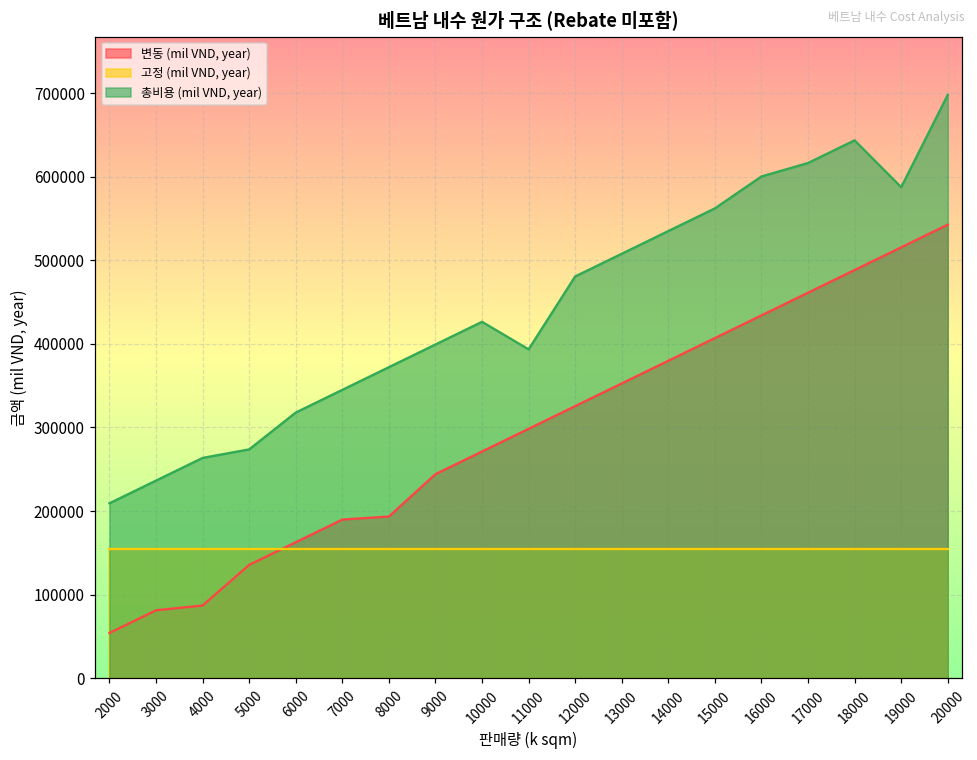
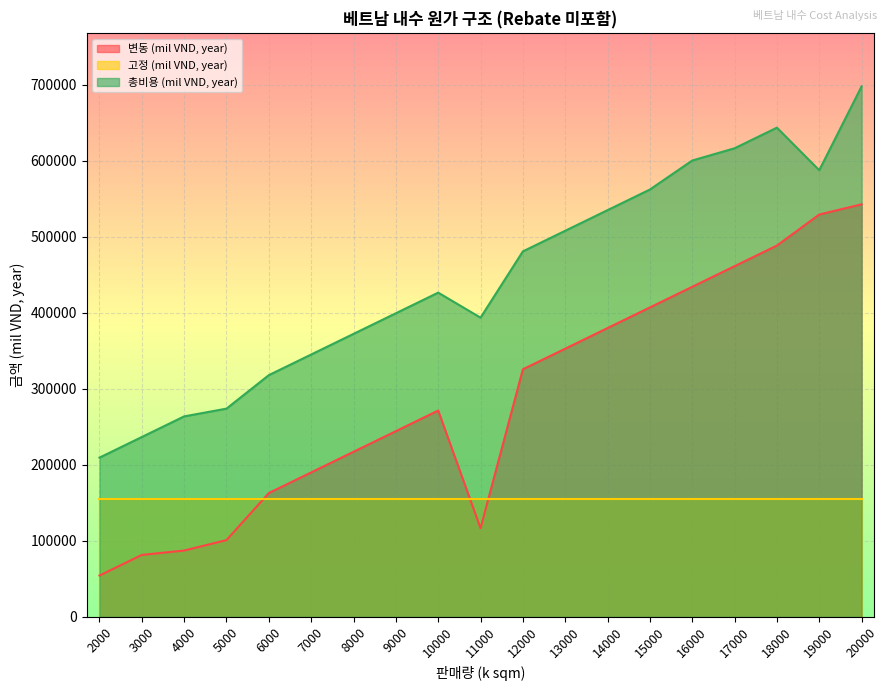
  {
    "변동 (mil VND, year)": {
      "2000": 50000,
      "3000": 80000,
      "4000": 90000,
-     "5000": 140000,
+     "5000": 100000,
      "6000": 160000,
      "7000": 190000,
-     "8000": 190000,
+     "8000": 220000,
      "9000": 240000,
      "10000": 270000,
-     "11000": 300000,
+     "11000": 120000,
      "12000": 330000,
      "13000": 350000,
      "14000": 380000,
      "15000": 410000,
      "16000": 430000,
      "17000": 460000,
      "18000": 490000,
-     "19000": 520000,
+     "19000": 530000,
      "20000": 540000
    },
    "고정 (mil VND, year)": {
      "2000": 160000,
      "3000": 160000,
      "4000": 160000,
      "5000": 160000,
      "6000": 160000,
      "7000": 160000,
      "8000": 160000,
      "9000": 160000,
      "10000": 160000,
      "11000": 160000,
      "12000": 160000,
      "13000": 160000,
      "14000": 160000,
      "15000": 160000,
      "16000": 160000,
      "17000": 160000,
      "18000": 160000,
      "19000": 160000,
      "20000": 160000
    },
    "총비용 (mil VND, year)": {
      "2000": 210000,
      "3000": 240000,
      "4000": 260000,
      "5000": 270000,
      "6000": 320000,
      "7000": 340000,
      "8000": 370000,
      "9000": 400000,
      "10000": 430000,
      "11000": 390000,
      "12000": 480000,
      "13000": 510000,
      "14000": 530000,
      "15000": 560000,
      "16000": 600000,
      "17000": 620000,
      "18000": 640000,
      "19000": 590000,
      "20000": 700000
    }
  }
